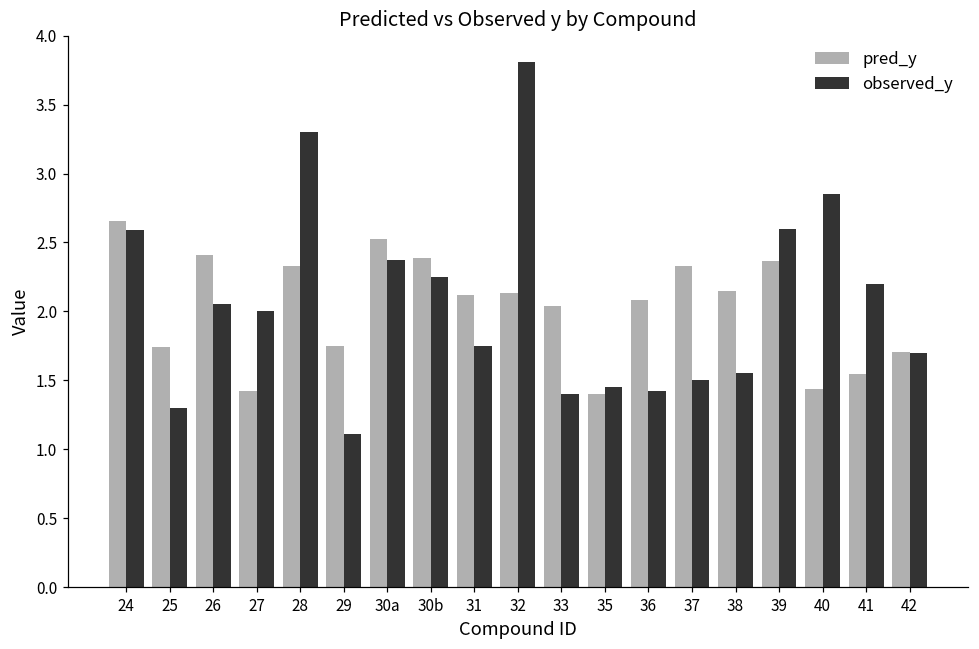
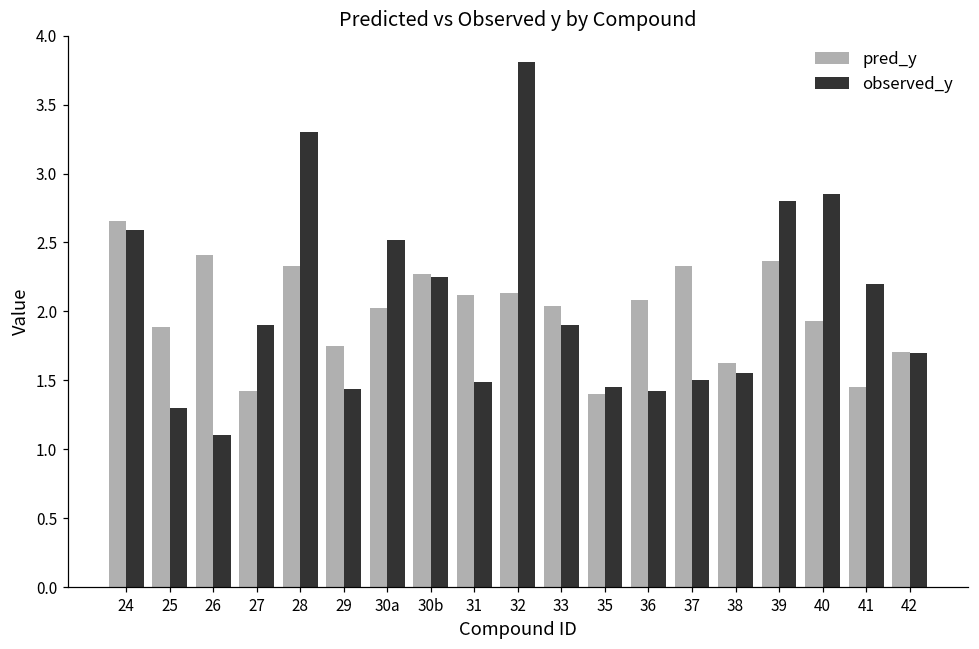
  {
    "pred_y": {
      "24": 2.66,
-     "25": 1.74,
+     "25": 1.89,
      "26": 2.41,
      "27": 1.42,
      "28": 2.33,
      "29": 1.75,
-     "30a": 2.52,
-     "30b": 2.38,
+     "30a": 2.03,
+     "30b": 2.27,
      "31": 2.12,
      "32": 2.14,
      "33": 2.04,
      "35": 1.40,
      "36": 2.08,
      "37": 2.33,
-     "38": 2.15,
+     "38": 1.62,
      "39": 2.37,
-     "40": 1.44,
-     "41": 1.55,
+     "40": 1.93,
+     "41": 1.45,
      "42": 1.71
    },
    "observed_y": {
      "24": 2.59,
      "25": 1.30,
-     "26": 2.05,
-     "27": 2.0,
+     "26": 1.10,
+     "27": 1.9,
      "28": 3.30,
-     "29": 1.11,
-     "30a": 2.37,
+     "29": 1.44,
+     "30a": 2.52,
      "30b": 2.25,
-     "31": 1.75,
+     "31": 1.49,
      "32": 3.81,
-     "33": 1.4,
+     "33": 1.9,
      "35": 1.45,
      "36": 1.42,
      "37": 1.50,
      "38": 1.55,
-     "39": 2.6,
+     "39": 2.8,
      "40": 2.85,
      "41": 2.20,
      "42": 1.70
    }
  }
